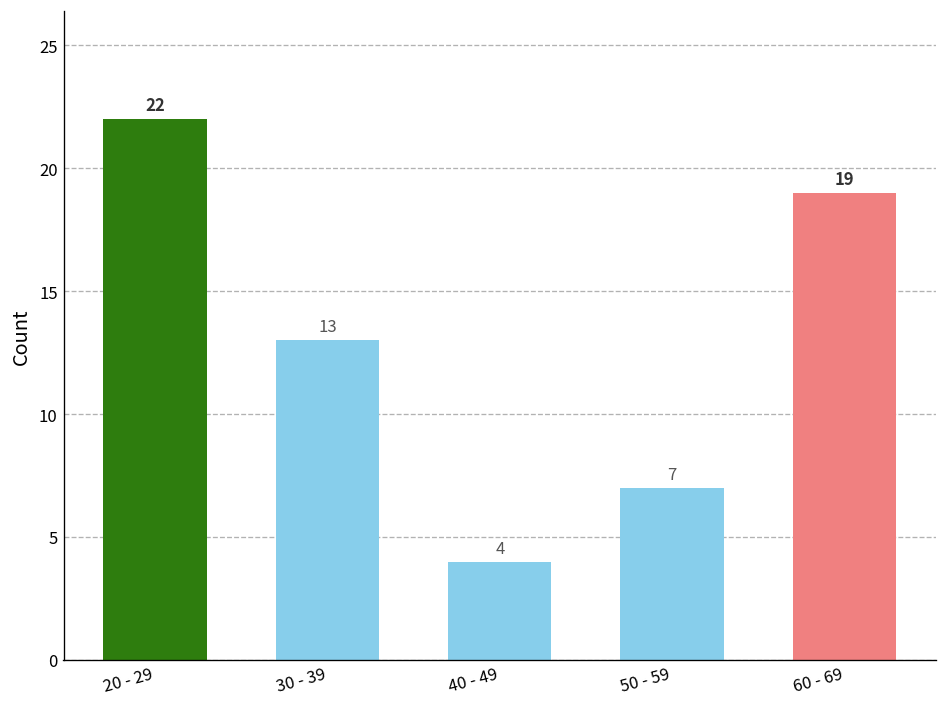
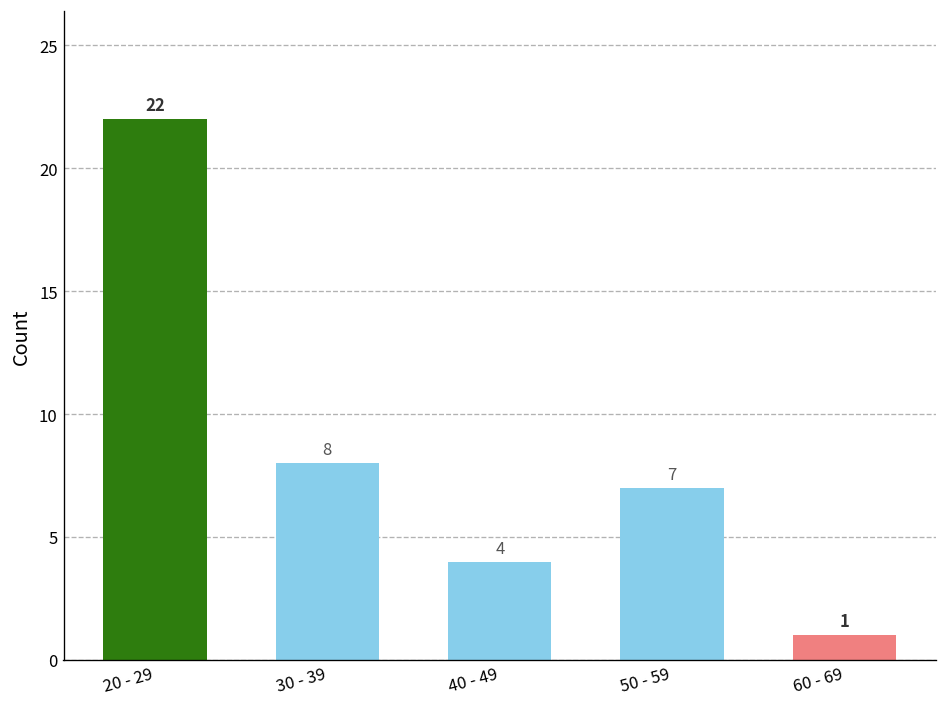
  {
    "20 - 29": 22,
-   "30 - 39": 13,
+   "30 - 39": 8,
    "40 - 49": 4,
    "50 - 59": 7,
-   "60 - 69": 19
+   "60 - 69": 1
  }
